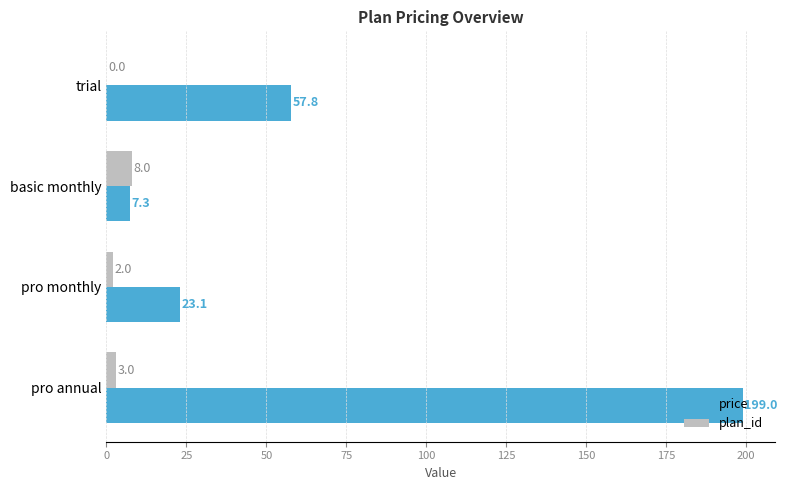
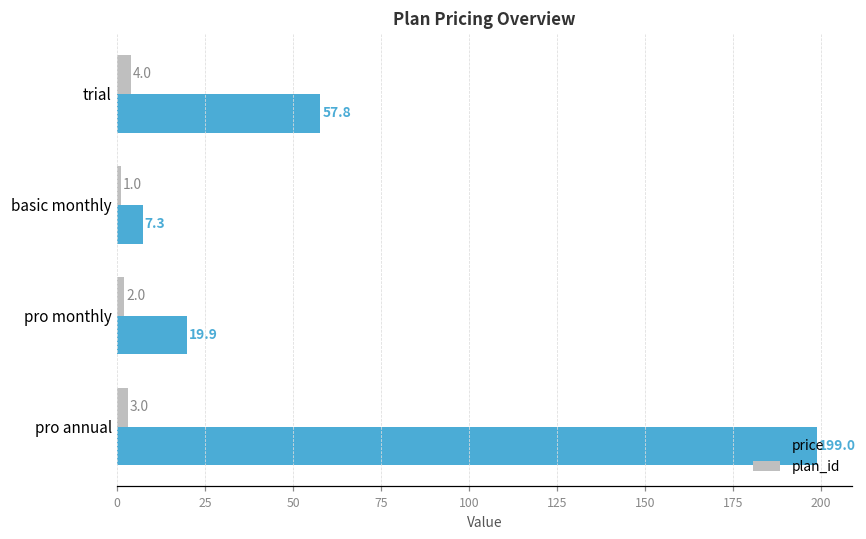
  {
    "price": {
      "trial": 57.8,
      "basic monthly": 7.3,
-     "pro monthly": 23.1,
+     "pro monthly": 19.9,
      "pro annual": 199.0
    },
    "plan_id": {
-     "trial": 0.0,
-     "basic monthly": 8.0,
+     "trial": 4.0,
+     "basic monthly": 1.0,
      "pro monthly": 2.0,
      "pro annual": 3.0
    }
  }
